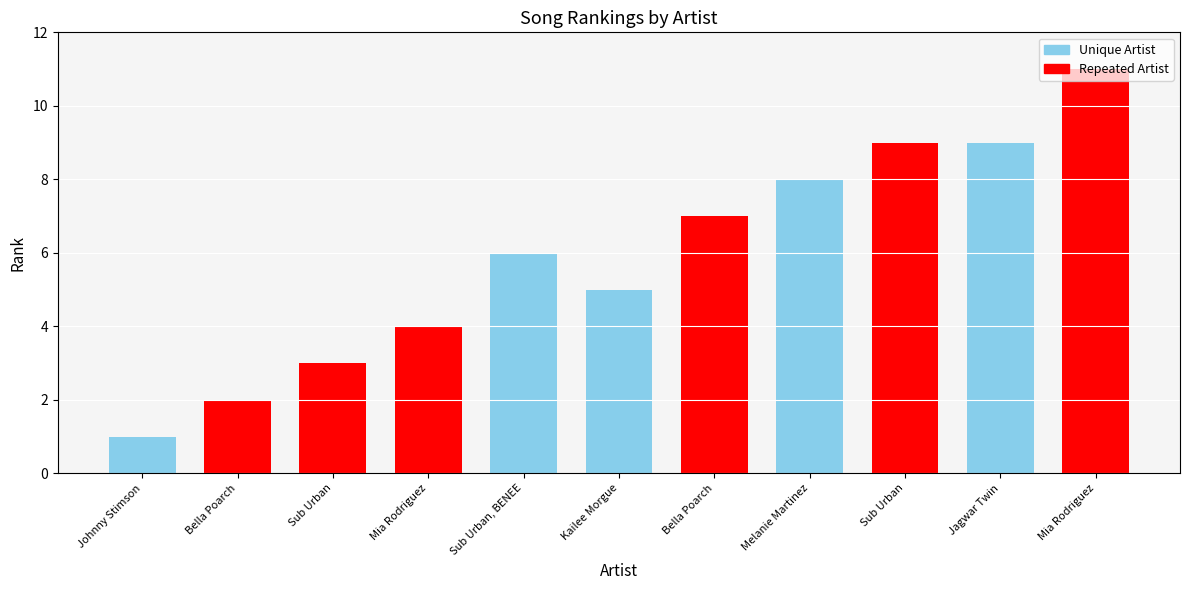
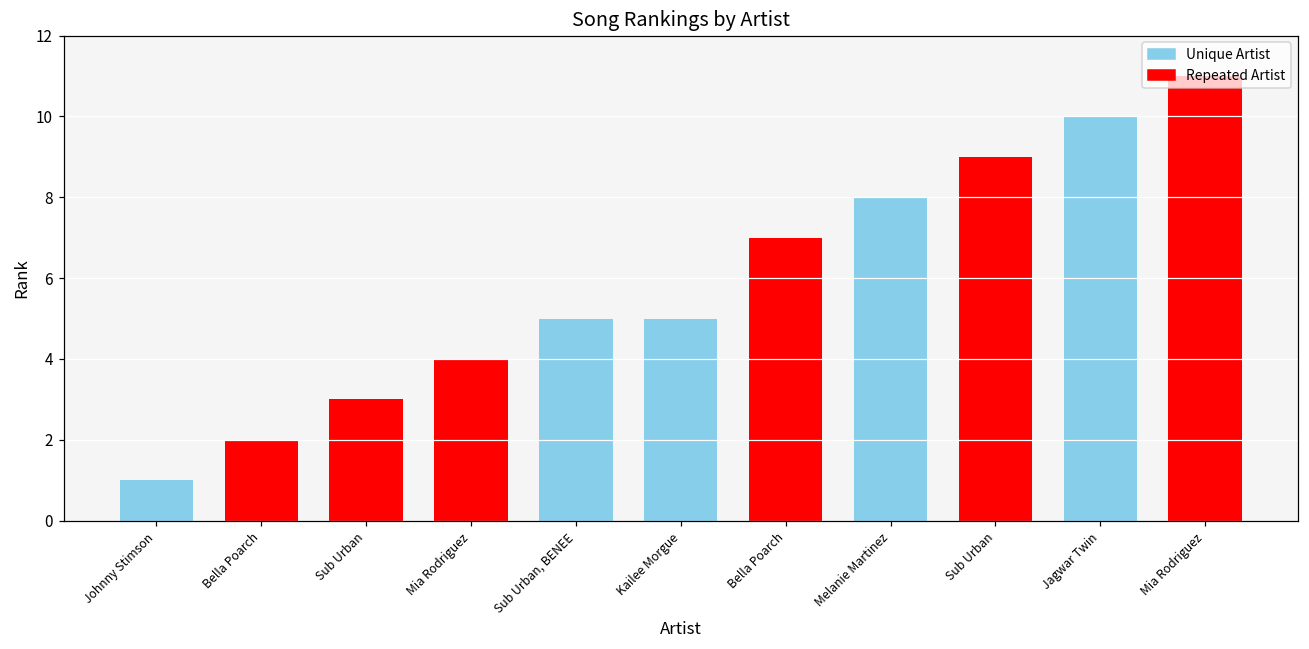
  {
    "Johnny Stimson": 1,
-   "Sub Urban, BENEE": 6,
+   "Sub Urban, BENEE": 5,
    "Kailee Morgue": 5,
    "Melanie Martinez": 8,
-   "Jagwar Twin": 9
+   "Jagwar Twin": 10
  }
